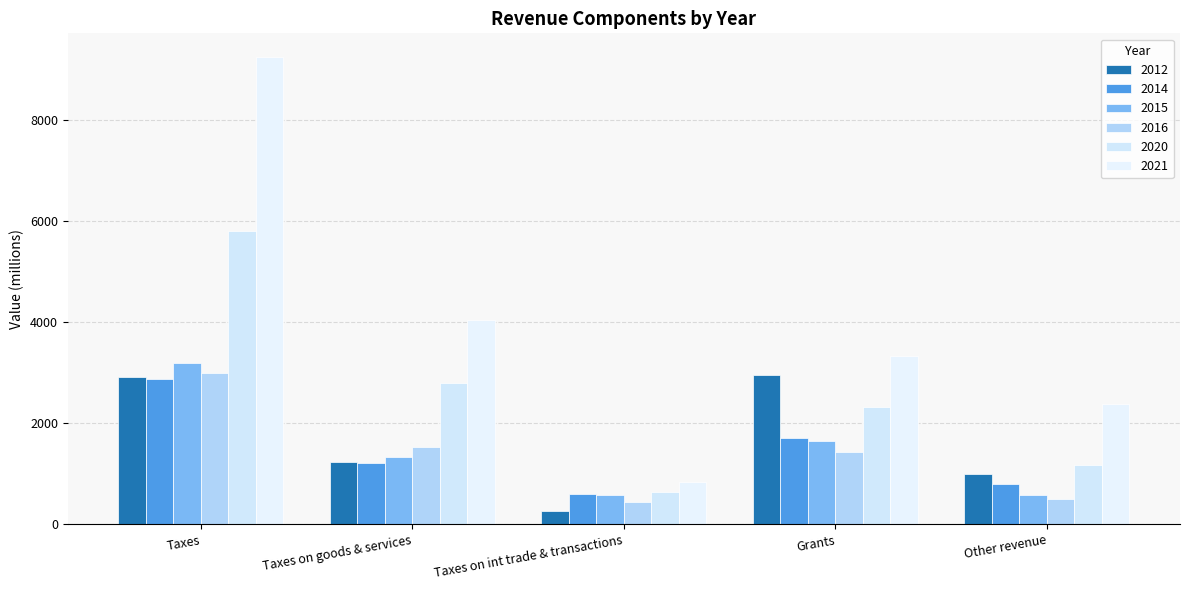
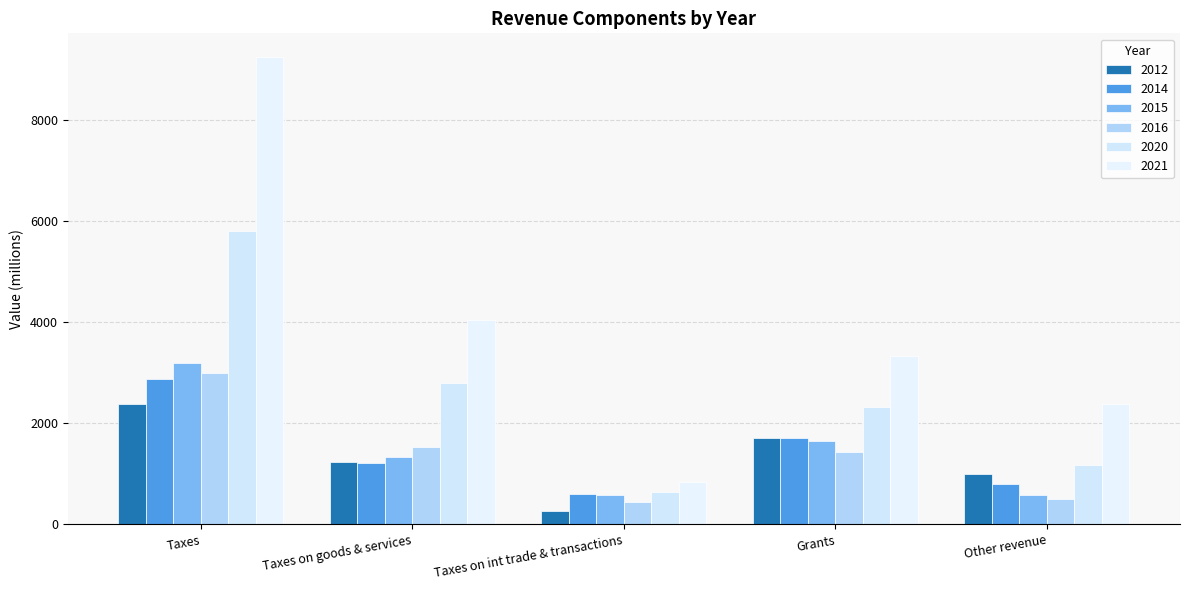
  {
    "2012": {
-     "Taxes": 2900,
+     "Taxes": 2400,
      "Taxes on goods & services": 1200,
      "Taxes on int trade & transactions": 300,
-     "Grants": 3000,
+     "Grants": 1700,
      "Other revenue": 1000
    }
  }
